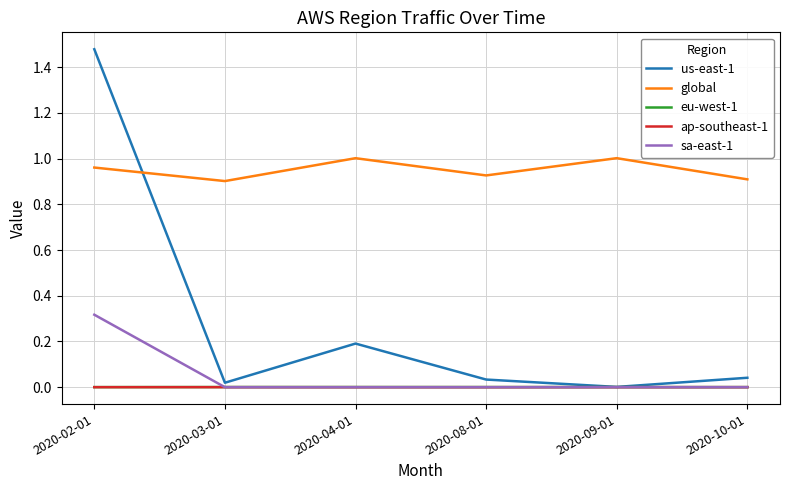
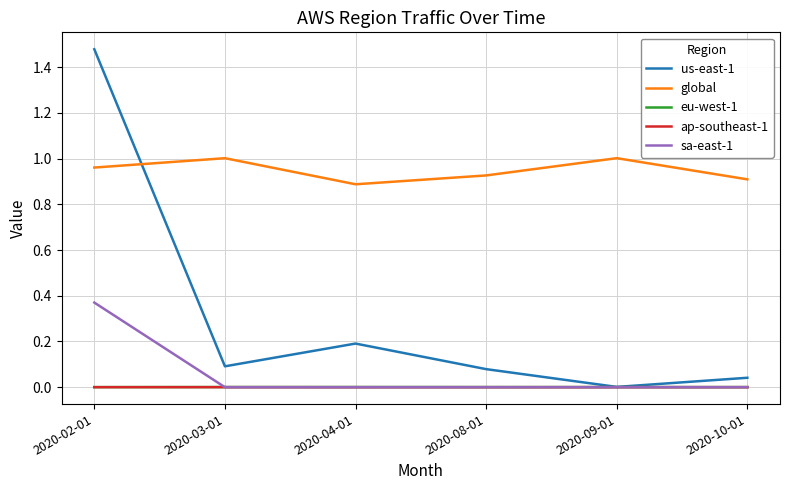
  {
    "us-east-1": {
      "2020-02-01": 1.48,
-     "2020-03-01": 0.02,
+     "2020-03-01": 0.09,
      "2020-04-01": 0.19,
-     "2020-08-01": 0.03,
+     "2020-08-01": 0.08,
      "2020-10-01": 0.04
    },
    "global": {
      "2020-02-01": 0.96,
-     "2020-03-01": 0.90,
-     "2020-04-01": 1.00,
+     "2020-03-01": 1.00,
+     "2020-04-01": 0.89,
      "2020-08-01": 0.93,
      "2020-09-01": 1.00,
      "2020-10-01": 0.91
    },
    "ap-southeast-1": {
      "2020-02-01": 0.00
    },
    "sa-east-1": {
-     "2020-02-01": 0.32
+     "2020-02-01": 0.37
    }
  }
